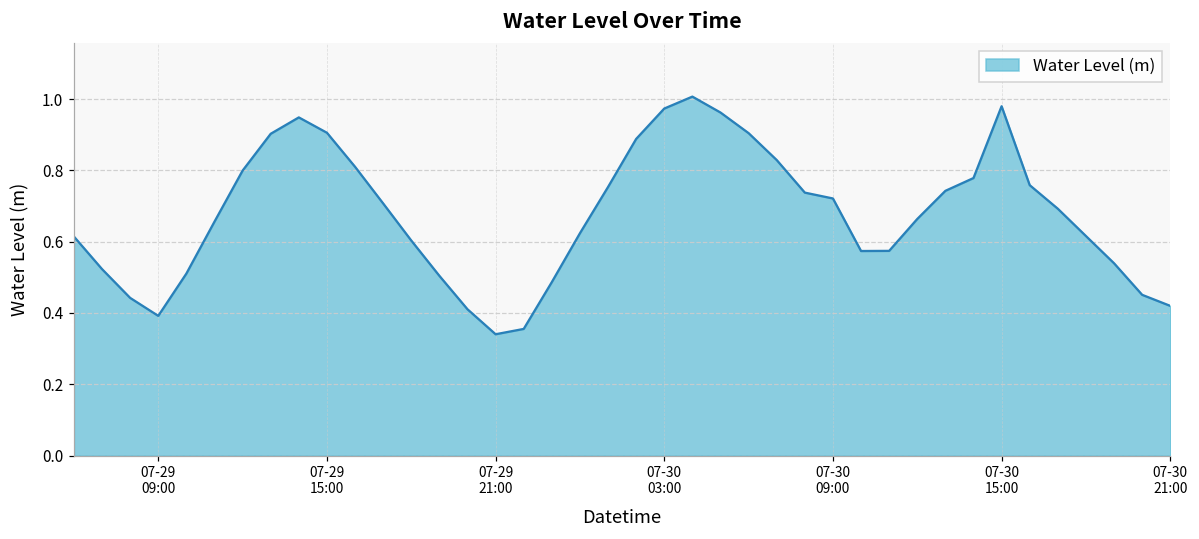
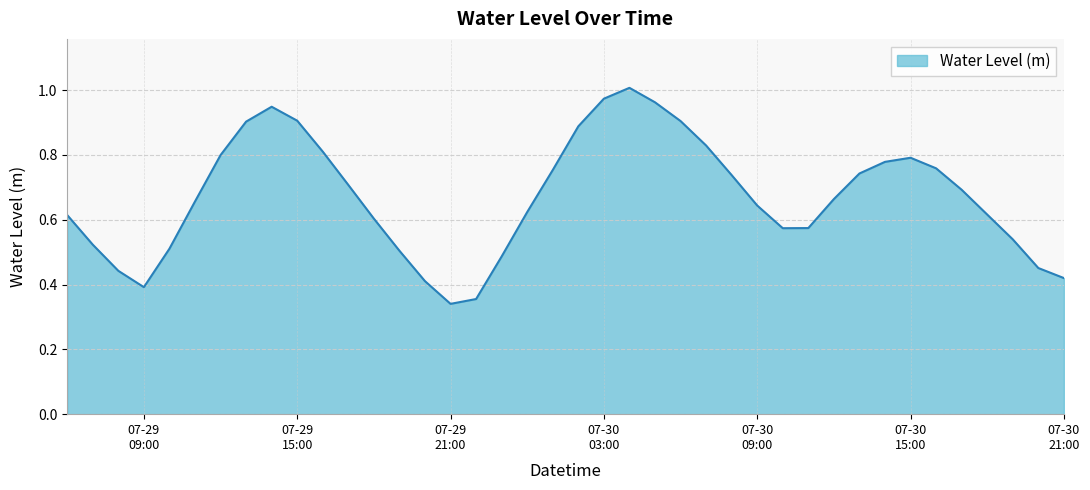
  {
    "07-29 09:00": 0.39,
    "07-29 15:00": 0.91,
    "07-29 21:00": 0.34,
    "07-30 03:00": 0.97,
-   "07-30 09:00": 0.72,
-   "07-30 15:00": 0.98,
+   "07-30 09:00": 0.64,
+   "07-30 15:00": 0.79,
    "07-30 21:00": 0.42
  }
